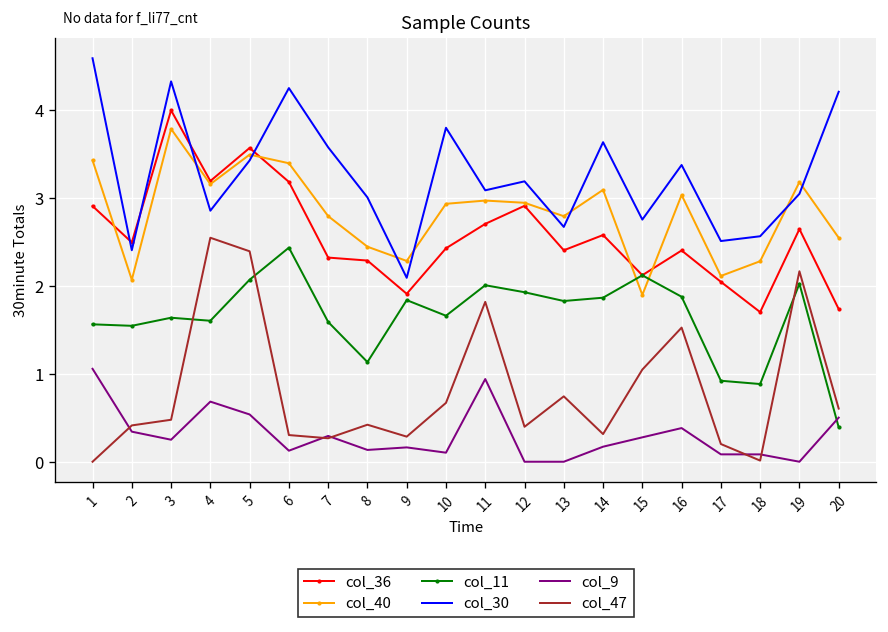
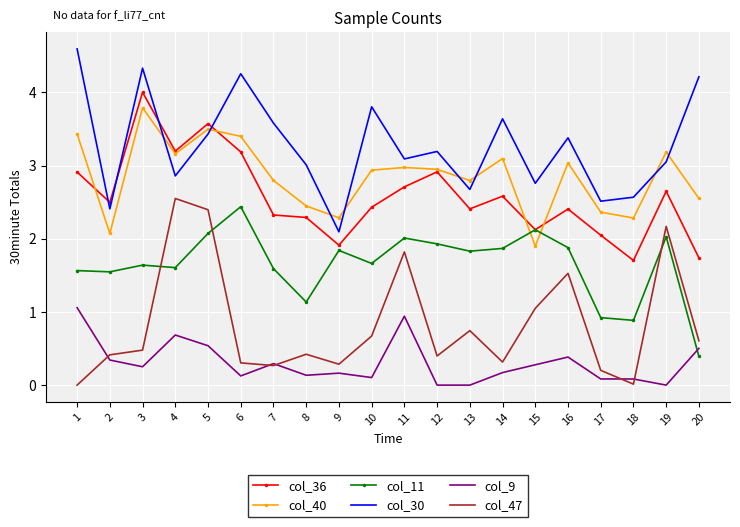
  {
    "col_36": {
      "1": 2.9,
      "2": 2.5,
      "3": 4.0,
      "4": 3.2,
      "5": 3.6,
      "6": 3.2,
      "7": 2.3,
      "8": 2.3,
      "9": 1.9,
      "10": 2.4,
      "11": 2.7,
      "12": 2.9,
      "13": 2.4,
      "14": 2.6,
      "16": 2.4,
      "17": 2.0,
      "18": 1.7,
      "19": 2.6,
      "20": 1.7
    },
    "col_40": {
      "1": 3.4,
      "2": 2.1,
      "3": 3.8,
      "4": 3.2,
      "5": 3.5,
      "6": 3.4,
      "7": 2.8,
      "8": 2.4,
      "9": 2.3,
      "10": 2.9,
      "11": 3.0,
      "12": 2.9,
      "13": 2.8,
      "14": 3.1,
      "15": 1.9,
      "16": 3.0,
-     "17": 2.1,
+     "17": 2.4,
      "18": 2.3,
      "19": 3.2,
      "20": 2.6
    },
    "col_11": {
      "1": 1.6,
      "2": 1.5,
      "3": 1.6,
      "4": 1.6,
      "5": 2.1,
      "6": 2.4,
      "7": 1.6,
      "8": 1.1,
      "9": 1.8,
      "10": 1.7,
      "11": 2.0,
      "12": 1.9,
      "13": 1.8,
      "14": 1.9,
      "16": 1.9,
      "17": 0.9,
      "18": 0.9,
      "19": 2.0,
      "20": 0.4
    },
    "col_30": {
      "1": 4.6,
      "2": 2.4,
      "3": 4.3,
      "4": 2.9,
      "5": 3.4,
      "6": 4.3,
      "7": 3.6,
      "8": 3.0,
      "9": 2.1,
      "10": 3.8,
      "11": 3.1,
      "12": 3.2,
      "13": 2.7,
      "14": 3.6,
      "15": 2.8,
      "16": 3.4,
      "17": 2.5,
      "18": 2.6,
      "19": 3.1,
      "20": 4.2
    },
    "col_9": {
      "1": 1.1,
      "2": 0.3,
      "3": 0.3,
      "4": 0.7,
      "5": 0.5,
      "6": 0.1,
      "8": 0.1,
      "9": 0.2,
      "10": 0.1,
      "11": 0.9,
      "12": 0.0,
      "13": 0.0,
      "14": 0.2,
      "15": 0.3,
      "16": 0.4,
      "17": 0.1,
      "18": 0.1,
      "19": 0.0,
      "20": 0.5
    },
    "col_47": {
      "1": 0.0,
      "2": 0.4,
      "3": 0.5,
      "4": 2.6,
      "5": 2.4,
      "6": 0.3,
      "8": 0.4,
      "9": 0.3,
      "10": 0.7,
      "11": 1.8,
      "12": 0.4,
      "13": 0.7,
      "14": 0.3,
      "15": 1.0,
      "16": 1.5,
      "17": 0.2,
      "18": 0.0,
      "19": 2.2,
      "20": 0.6
    }
  }
